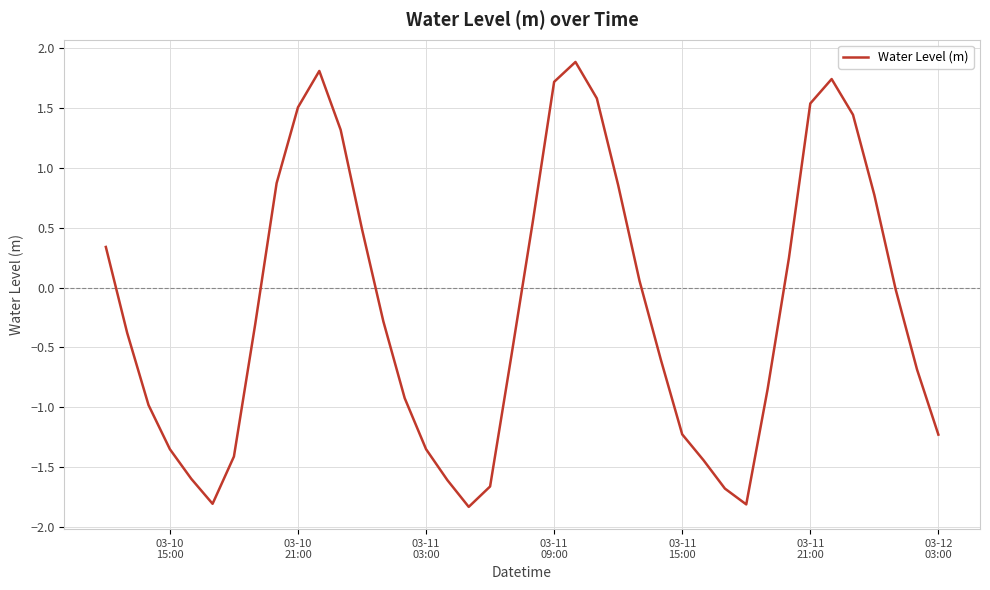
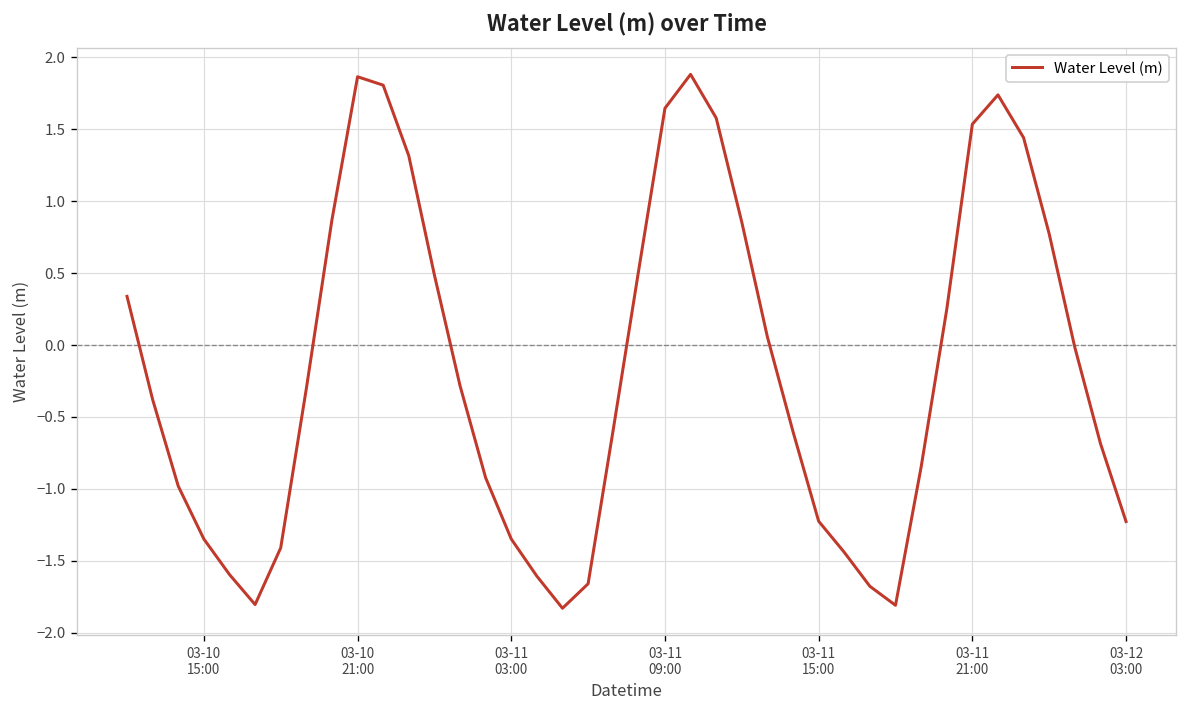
  {
    "03-10 15:00": -1.35,
-   "03-10 21:00": 1.50,
+   "03-10 21:00": 1.86,
    "03-11 03:00": -1.35,
-   "03-11 09:00": 1.72,
+   "03-11 09:00": 1.65,
    "03-11 15:00": -1.22,
    "03-11 21:00": 1.54,
    "03-12 03:00": -1.23
  }
